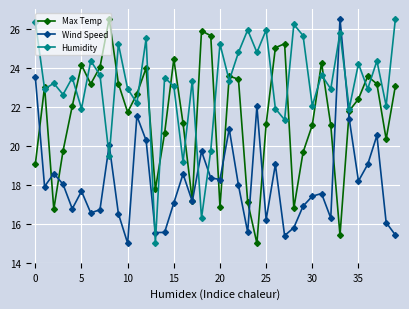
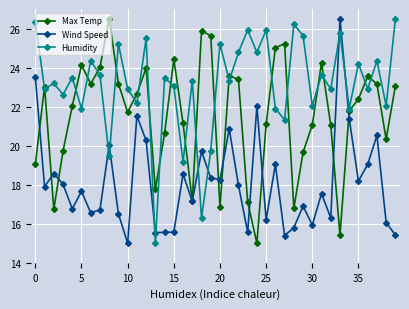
  {
    "Max Temp": {
      "0": 19.1,
      "5": 24.1,
      "10": 21.7,
      "15": 24.4,
      "20": 16.9,
      "25": 21.1,
      "30": 21.1,
      "35": 22.4
    },
    "Wind Speed": {
      "0": 23.5,
      "5": 17.7,
      "10": 15.0,
-     "15": 17.1,
+     "15": 15.6,
      "20": 18.3,
      "25": 16.2,
-     "30": 17.4,
+     "30": 15.9,
      "35": 18.2
    },
    "Humidity": {
      "5": 21.9,
      "10": 22.9,
      "15": 23.0,
      "20": 25.2,
      "25": 25.9,
      "30": 22.0,
      "35": 24.2
    }
  }
